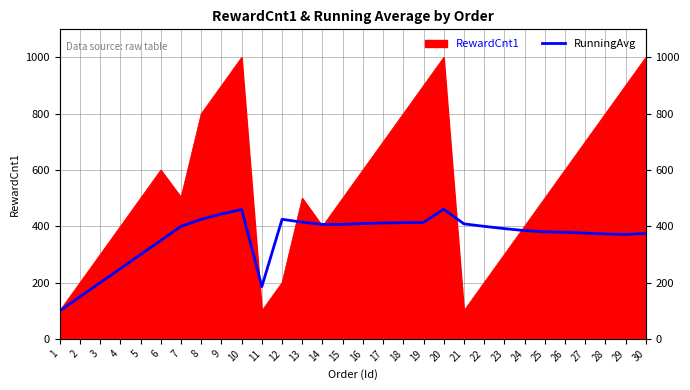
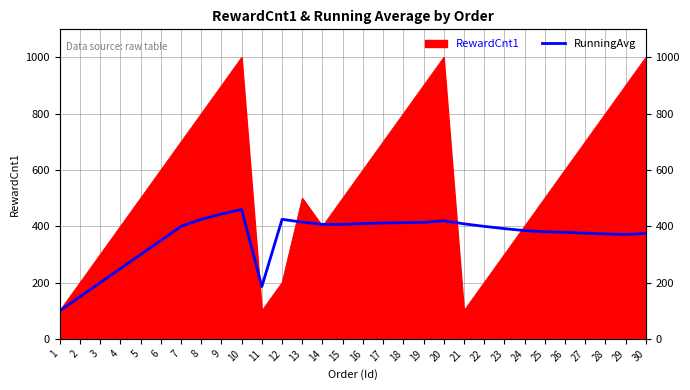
  {
    "RewardCnt1": {
      "2": 200,
      "3": 300,
      "4": 400,
      "5": 500,
      "6": 600,
-     "7": 500,
+     "7": 700,
      "8": 800,
      "9": 900,
      "10": 1000,
      "11": 100,
      "12": 200,
      "13": 500,
      "15": 500,
      "16": 600,
      "17": 700,
      "18": 800,
      "19": 900,
      "20": 1000,
      "21": 100,
      "22": 200,
      "23": 300,
      "24": 400,
      "25": 500,
      "26": 600,
      "27": 700,
      "28": 800,
      "29": 900,
      "30": 1000
    },
    "RunningAvg": {
      "2": 150,
      "3": 200,
      "4": 250,
      "5": 300,
      "6": 350,
      "7": 400,
      "8": 430,
      "9": 440,
      "10": 460,
      "11": 190,
      "12": 430,
      "13": 420,
      "15": 410,
      "16": 410,
      "17": 410,
      "18": 410,
      "19": 410,
-     "20": 460,
+     "20": 420,
      "21": 410,
      "22": 400,
      "23": 390,
      "24": 390,
      "25": 380,
      "26": 380,
      "27": 380,
      "28": 370,
      "29": 370,
      "30": 380
    }
  }
